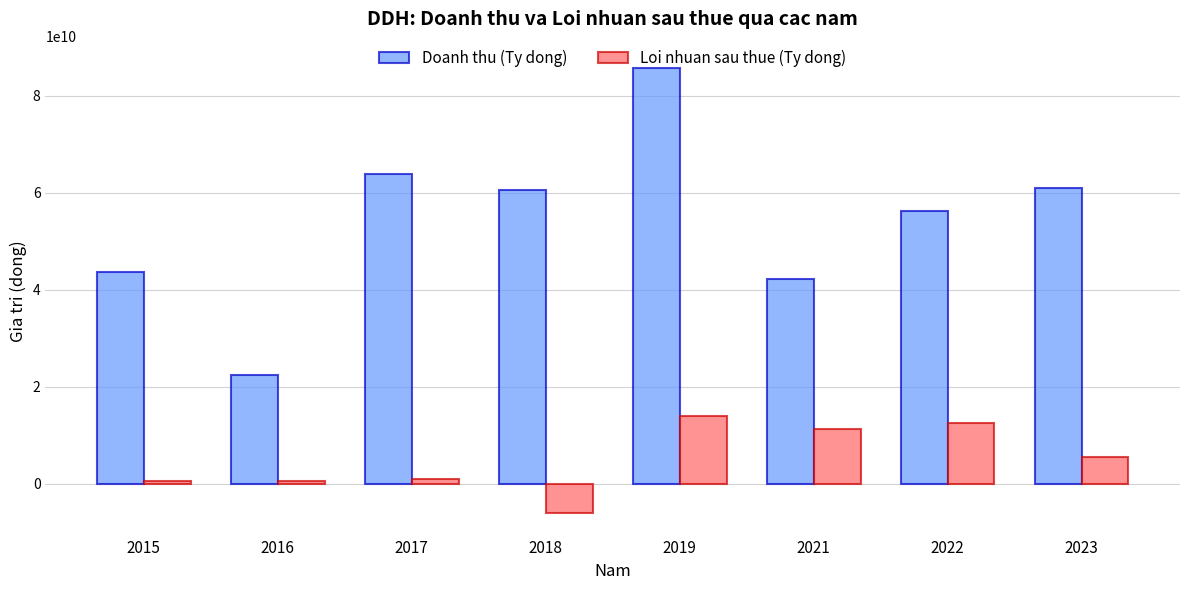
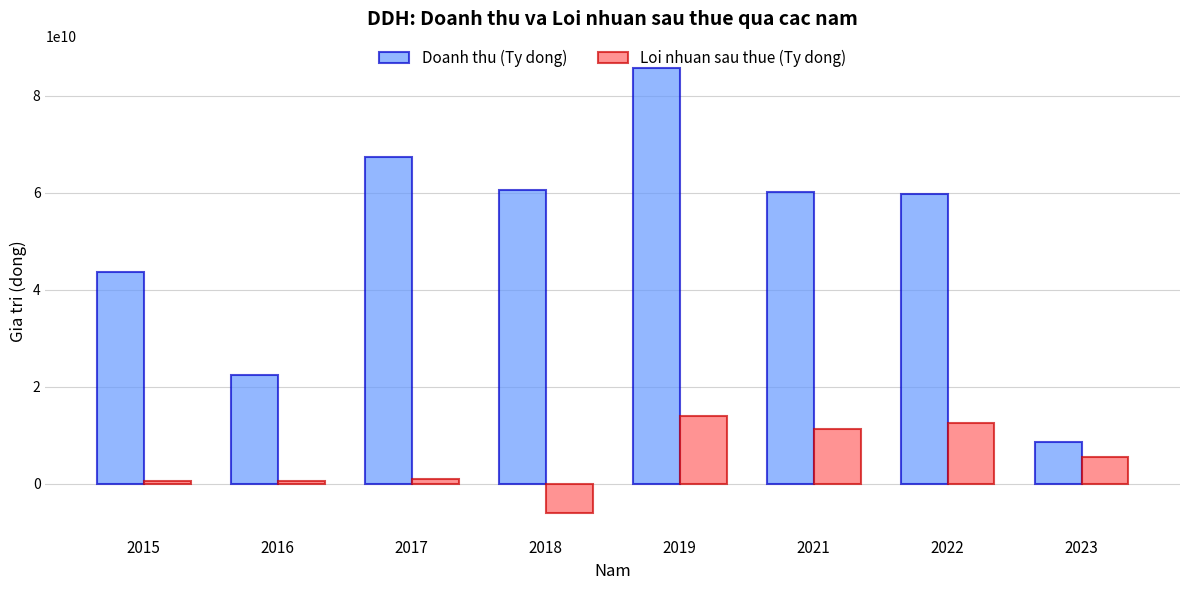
  {
    "Doanh thu (Ty dong)": {
      "2015": 44000000000,
      "2016": 22000000000,
-     "2017": 64000000000,
+     "2017": 67000000000,
      "2018": 61000000000,
      "2019": 86000000000,
-     "2021": 42000000000,
-     "2022": 56000000000,
-     "2023": 61000000000
+     "2021": 60000000000,
+     "2022": 60000000000,
+     "2023": 9000000000
    },
    "Loi nhuan sau thue (Ty dong)": {
      "2016": 1000000000,
      "2017": 1000000000,
      "2018": -6000000000,
      "2019": 14000000000,
      "2021": 11000000000,
      "2022": 13000000000,
      "2023": 6000000000
    }
  }
